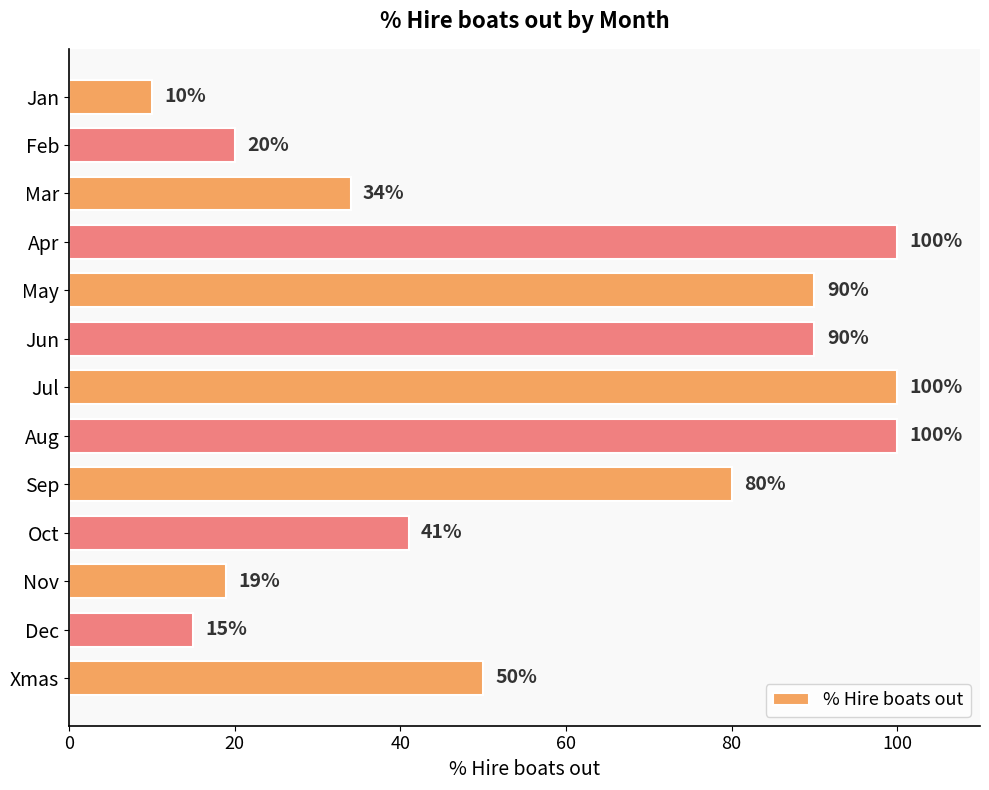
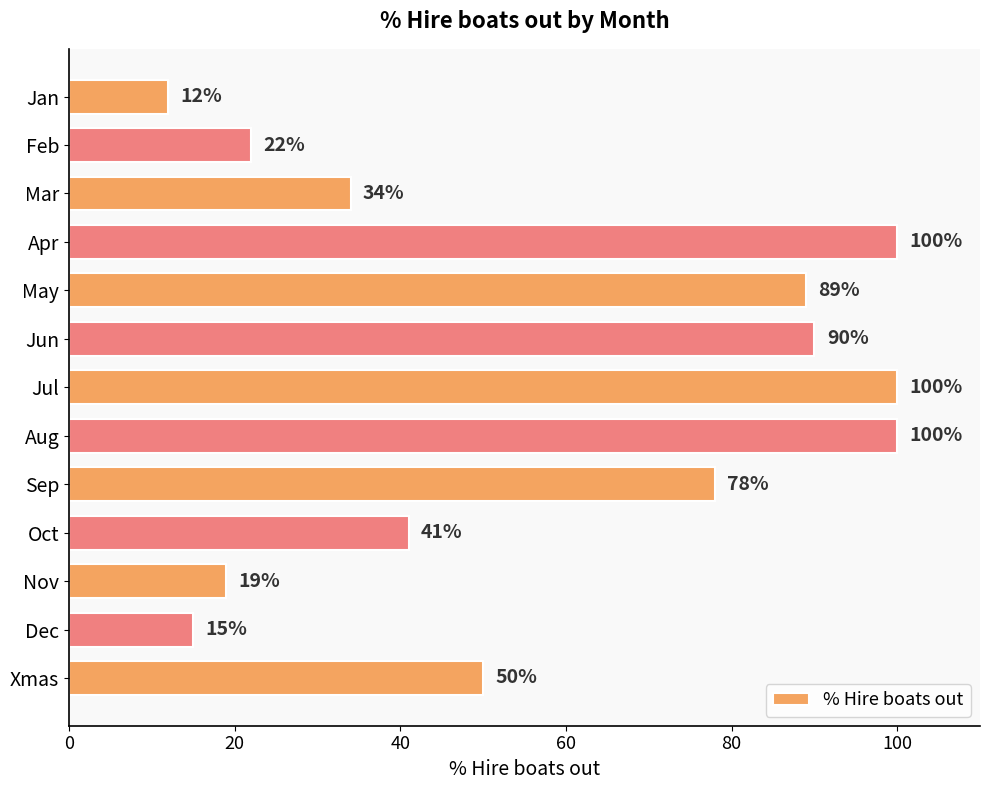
  {
-   "Jan": "10%",
-   "Feb": "20%",
+   "Jan": "12%",
+   "Feb": "22%",
    "Mar": "34%",
    "Apr": "100%",
-   "May": "90%",
+   "May": "89%",
    "Jun": "90%",
    "Jul": "100%",
    "Aug": "100%",
-   "Sep": "80%",
+   "Sep": "78%",
    "Oct": "41%",
    "Nov": "19%",
    "Dec": "15%",
    "Xmas": "50%"
  }
